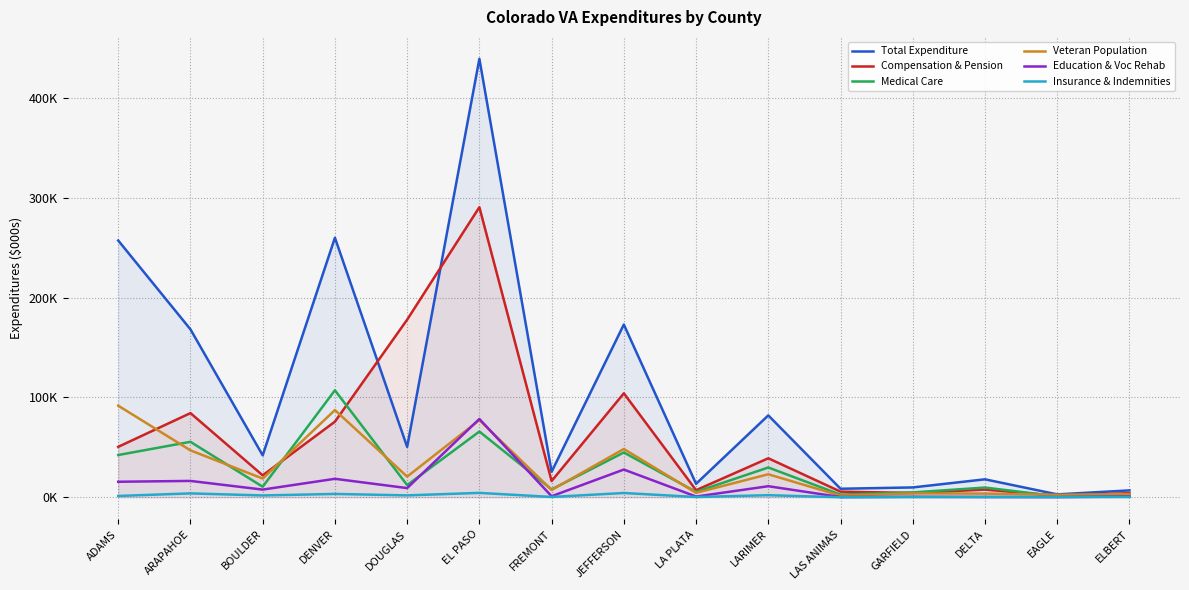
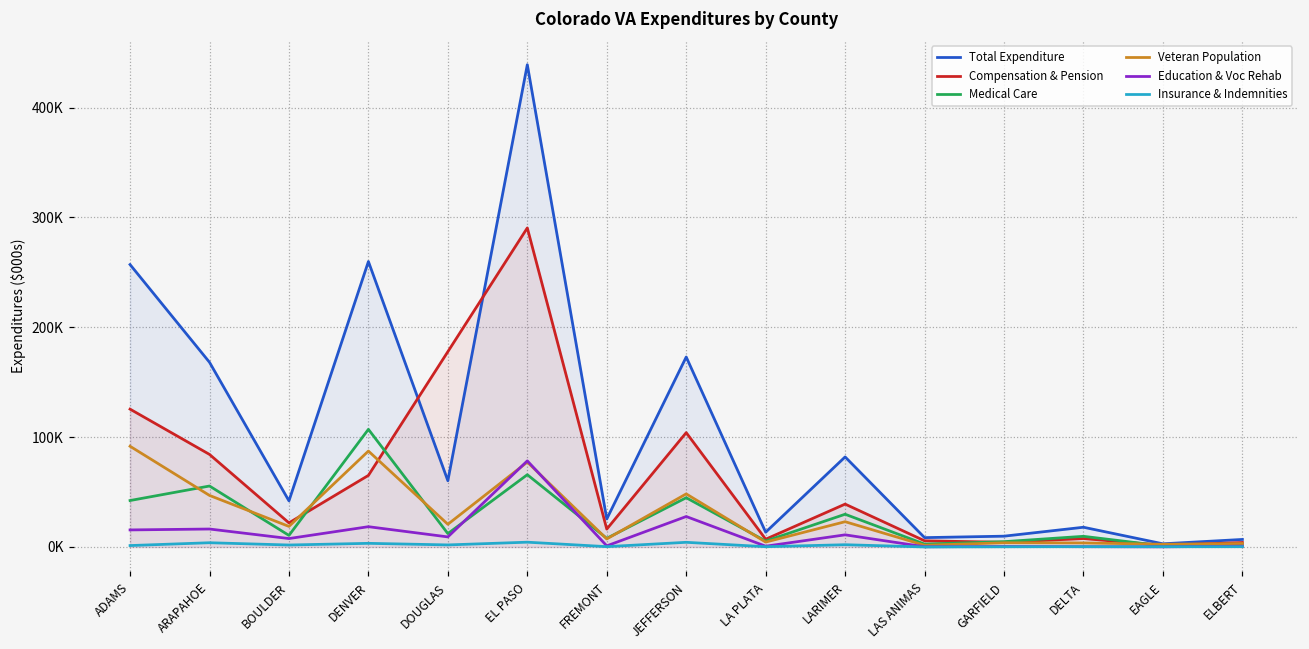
  {
    "Total Expenditure": {
      "ADAMS": 260000,
      "ARAPAHOE": 170000,
      "BOULDER": 40000,
      "DENVER": 260000,
-     "DOUGLAS": 50000,
+     "DOUGLAS": 60000,
      "EL PASO": 440000,
      "FREMONT": 30000,
      "JEFFERSON": 170000,
      "LA PLATA": 10000,
      "LARIMER": 80000,
      "LAS ANIMAS": 10000,
      "GARFIELD": 10000,
      "DELTA": 20000,
      "ELBERT": 10000
    },
    "Compensation & Pension": {
-     "ADAMS": 50000,
+     "ADAMS": 130000,
      "ARAPAHOE": 80000,
      "BOULDER": 20000,
-     "DENVER": 80000,
+     "DENVER": 70000,
      "DOUGLAS": 180000,
      "EL PASO": 290000,
      "FREMONT": 20000,
      "JEFFERSON": 100000,
      "LARIMER": 40000,
      "LAS ANIMAS": 10000
    },
    "Medical Care": {
      "ADAMS": 40000,
      "ARAPAHOE": 60000,
      "BOULDER": 10000,
      "DENVER": 110000,
      "DOUGLAS": 10000,
      "EL PASO": 70000,
      "JEFFERSON": 40000,
      "LARIMER": 30000
    },
    "Veteran Population": {
      "ADAMS": 90000,
      "ARAPAHOE": 50000,
      "BOULDER": 20000,
      "DENVER": 90000,
      "DOUGLAS": 20000,
      "JEFFERSON": 50000,
      "LARIMER": 20000,
      "DELTA": 0
    },
    "Education & Voc Rehab": {
      "ADAMS": 20000,
      "ARAPAHOE": 20000,
      "BOULDER": 10000,
      "DENVER": 20000,
      "DOUGLAS": 10000,
      "JEFFERSON": 30000,
      "LARIMER": 10000
    },
    "Insurance & Indemnities": {
      "ADAMS": 0,
      "ARAPAHOE": 0,
      "BOULDER": 0,
      "DENVER": 0,
      "DOUGLAS": 0,
      "EL PASO": 0,
      "JEFFERSON": 0,
      "LARIMER": 0
    }
  }
